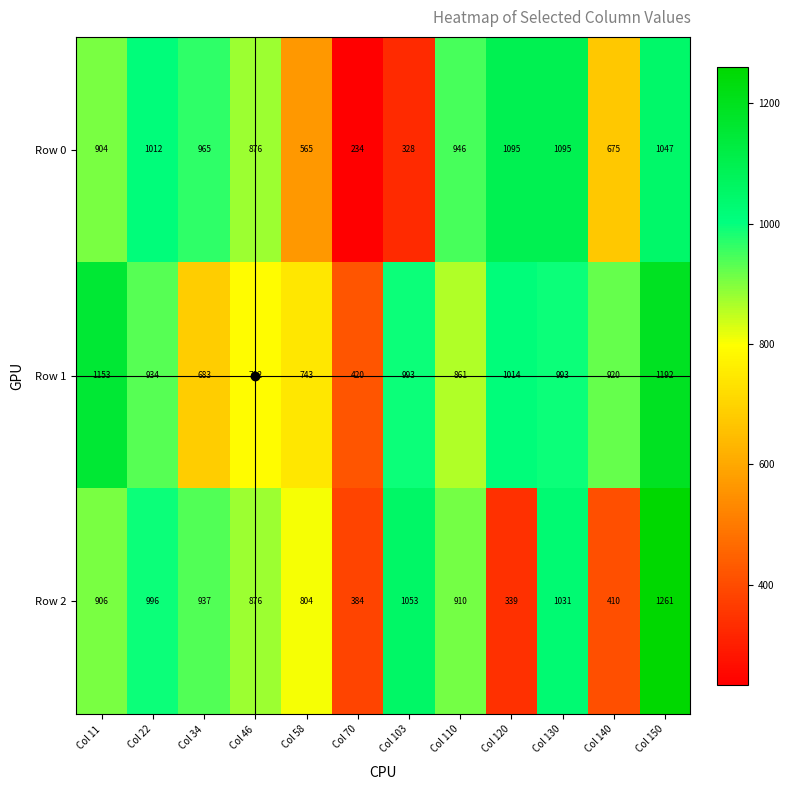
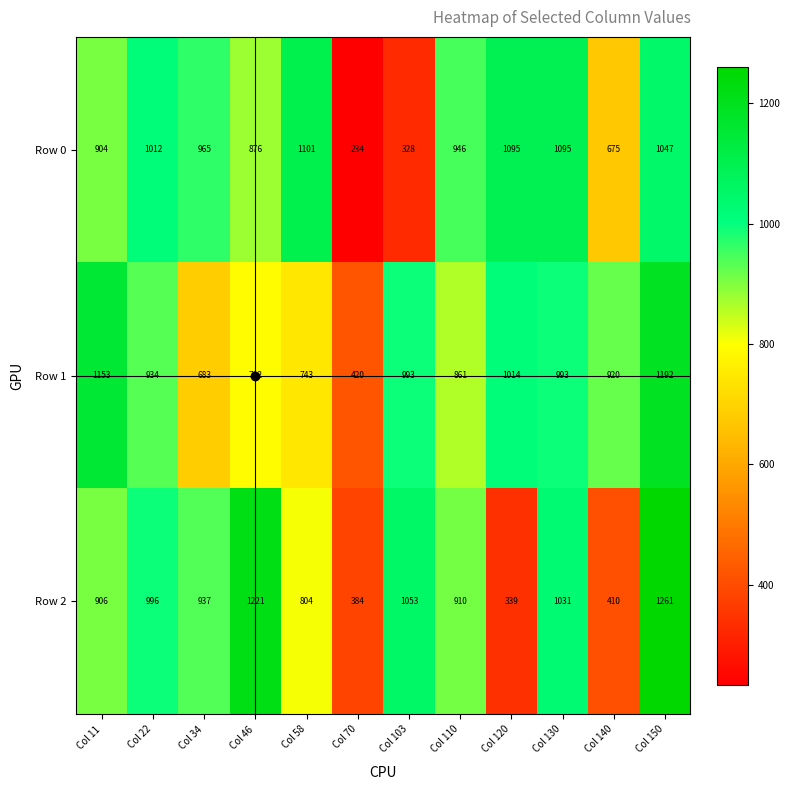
  {
    "Row 0": {
      "Col 11": 904,
      "Col 22": 1012,
      "Col 34": 965,
      "Col 46": 876,
-     "Col 58": 565,
+     "Col 58": 1101,
      "Col 70": 234,
      "Col 103": 328,
      "Col 110": 946,
      "Col 120": 1095,
      "Col 130": 1095,
      "Col 140": 675,
      "Col 150": 1047
    },
    "Row 1": {
      "Col 11": 1153,
      "Col 22": 934,
      "Col 34": 683,
      "Col 58": 743,
      "Col 70": 420,
      "Col 103": 993,
      "Col 110": 861,
      "Col 120": 1014,
      "Col 130": 993,
      "Col 140": 920,
      "Col 150": 1192
    },
    "Row 2": {
      "Col 11": 906,
      "Col 22": 996,
      "Col 34": 937,
-     "Col 46": 876,
+     "Col 46": 1221,
      "Col 58": 804,
      "Col 70": 384,
      "Col 103": 1053,
      "Col 110": 910,
      "Col 120": 339,
      "Col 130": 1031,
      "Col 140": 410,
      "Col 150": 1261
    }
  }
